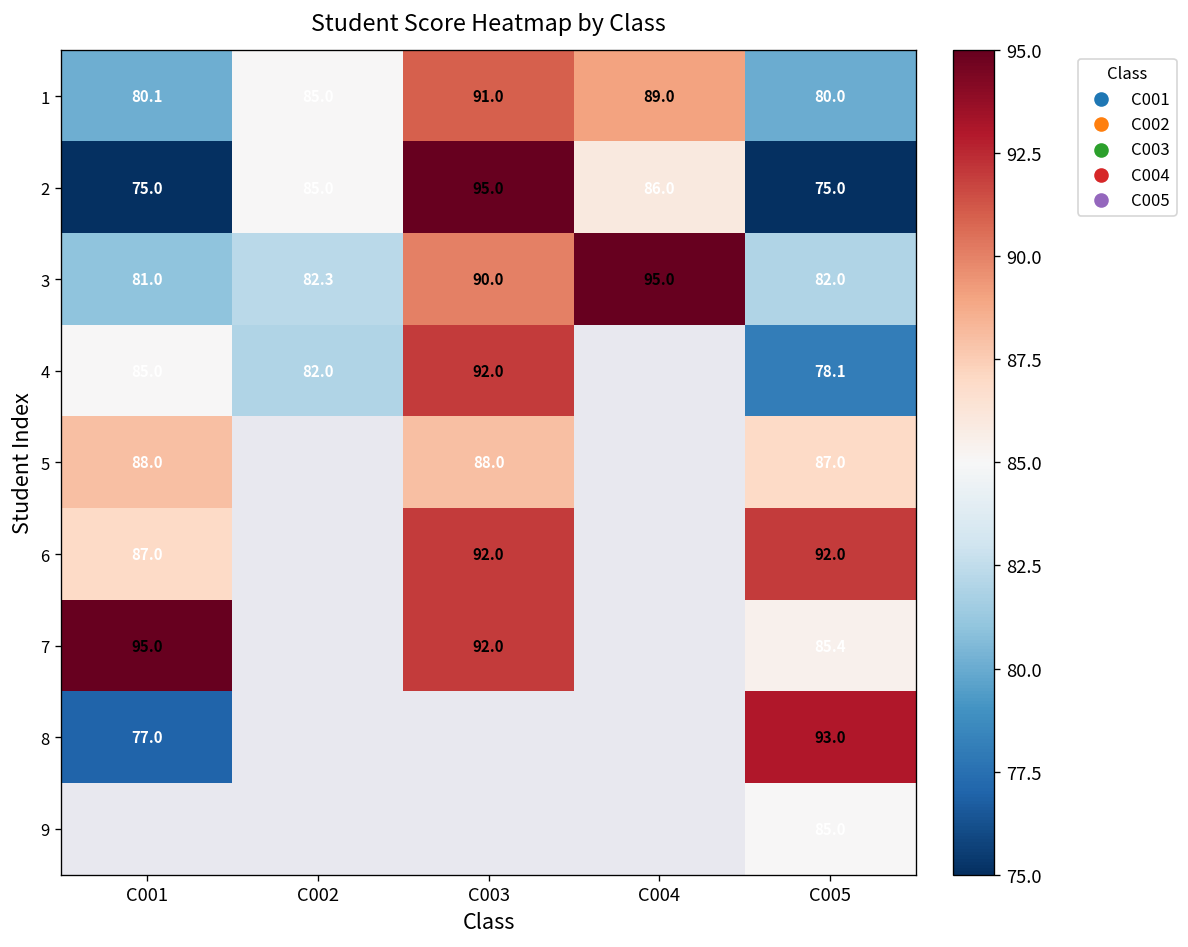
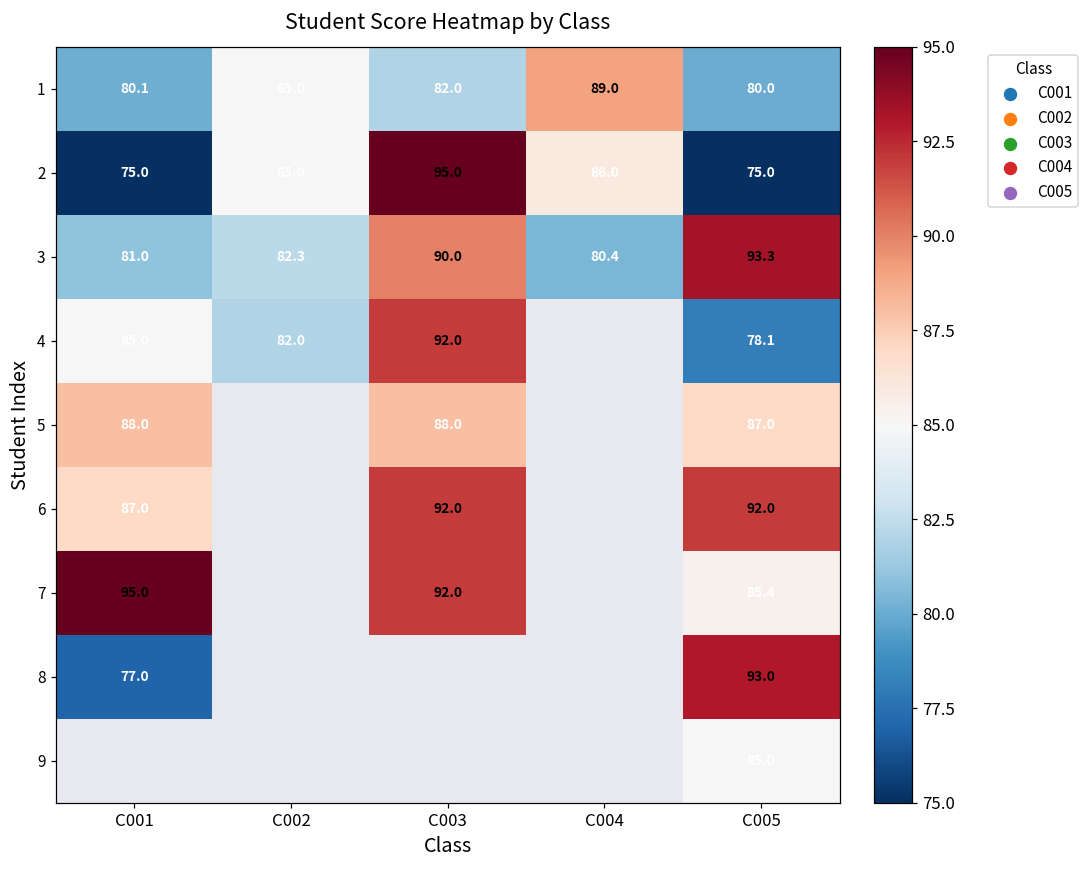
  {
    "1": {
      "C001": 80.1,
-     "C003": 91.0,
+     "C003": 82.0,
      "C004": 89.0,
      "C005": 80.0
    },
    "2": {
      "C001": 75.0,
      "C003": 95.0,
      "C005": 75.0
    },
    "3": {
      "C001": 81.0,
      "C002": 82.3,
      "C003": 90.0,
-     "C004": 95.0,
-     "C005": 82.0
+     "C004": 80.4,
+     "C005": 93.3
    },
    "4": {
      "C002": 82.0,
      "C003": 92.0,
      "C005": 78.1
    },
    "5": {
      "C001": 88.0,
      "C003": 88.0,
      "C005": 87.0
    },
    "6": {
      "C001": 87.0,
      "C003": 92.0,
      "C005": 92.0
    },
    "7": {
      "C001": 95.0,
      "C003": 92.0
    },
    "8": {
      "C001": 77.0,
      "C005": 93.0
    }
  }
